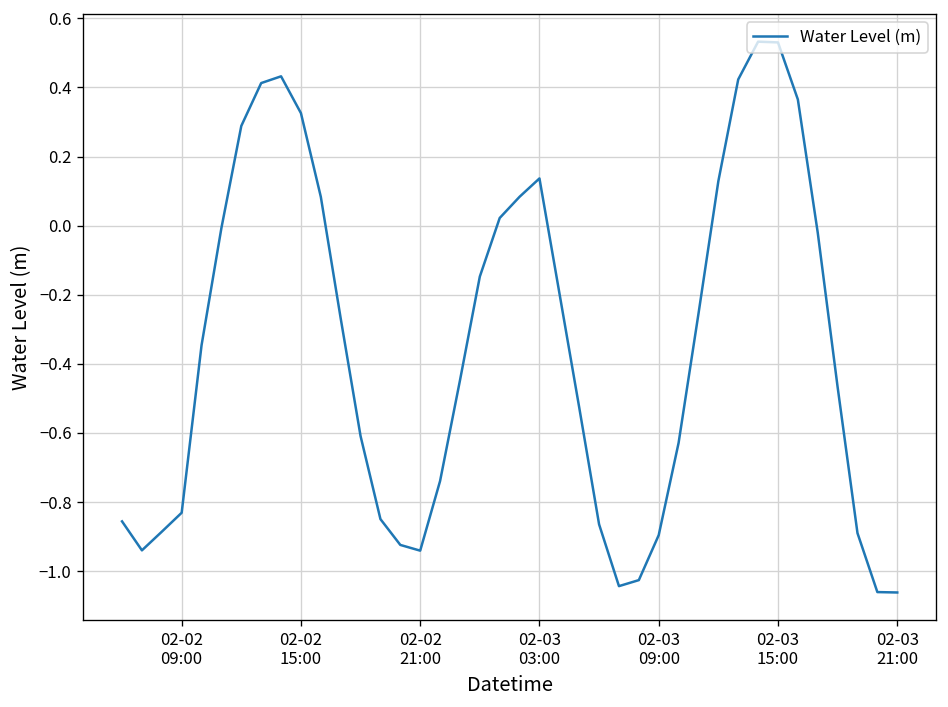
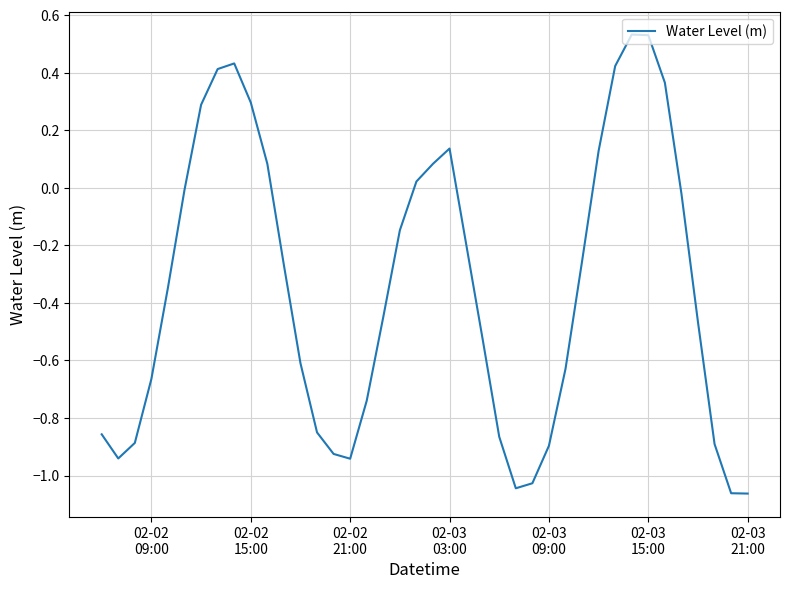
  {
-   "02-02 09:00": -0.83,
-   "02-02 15:00": 0.33,
+   "02-02 09:00": -0.66,
+   "02-02 15:00": 0.30,
    "02-02 21:00": -0.94,
    "02-03 03:00": 0.14,
    "02-03 09:00": -0.90,
    "02-03 21:00": -1.06
  }
